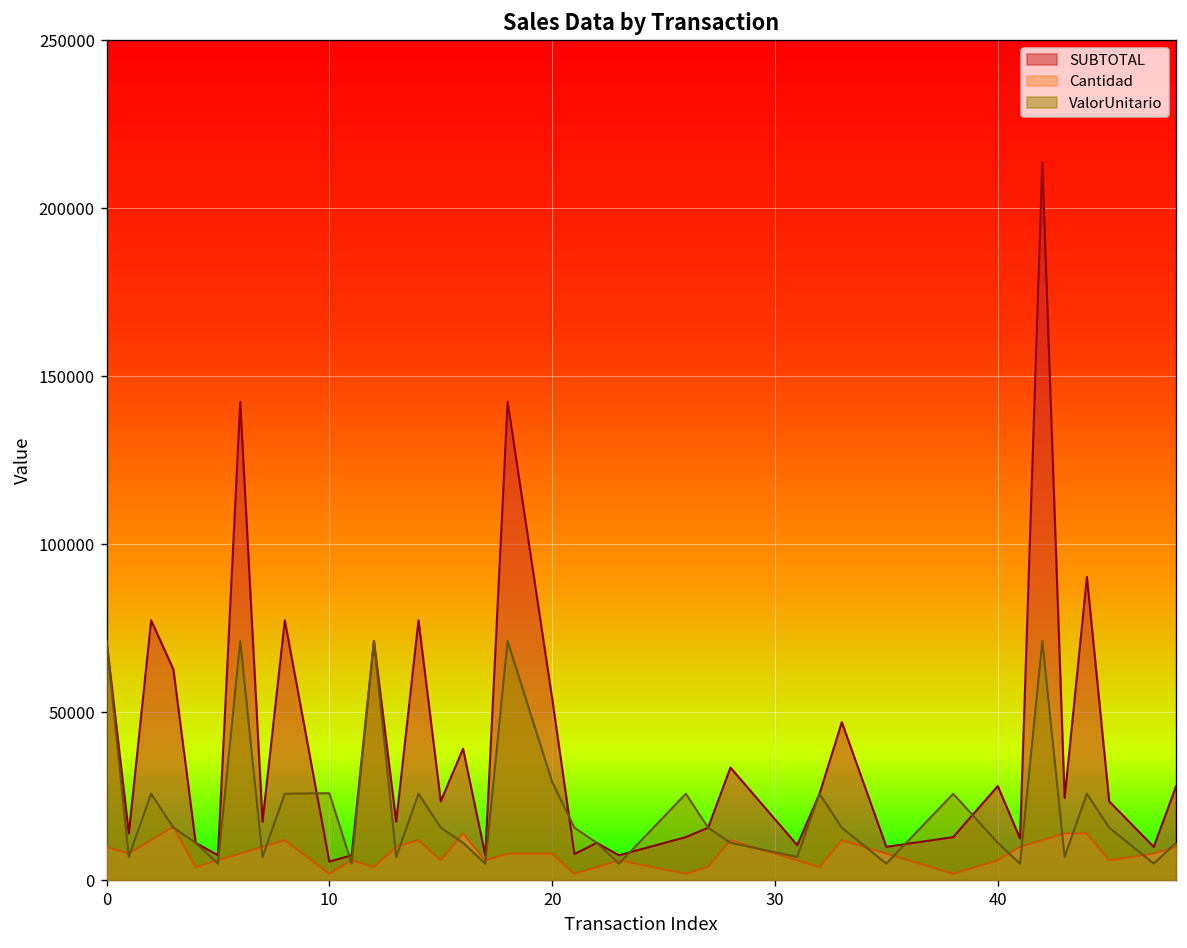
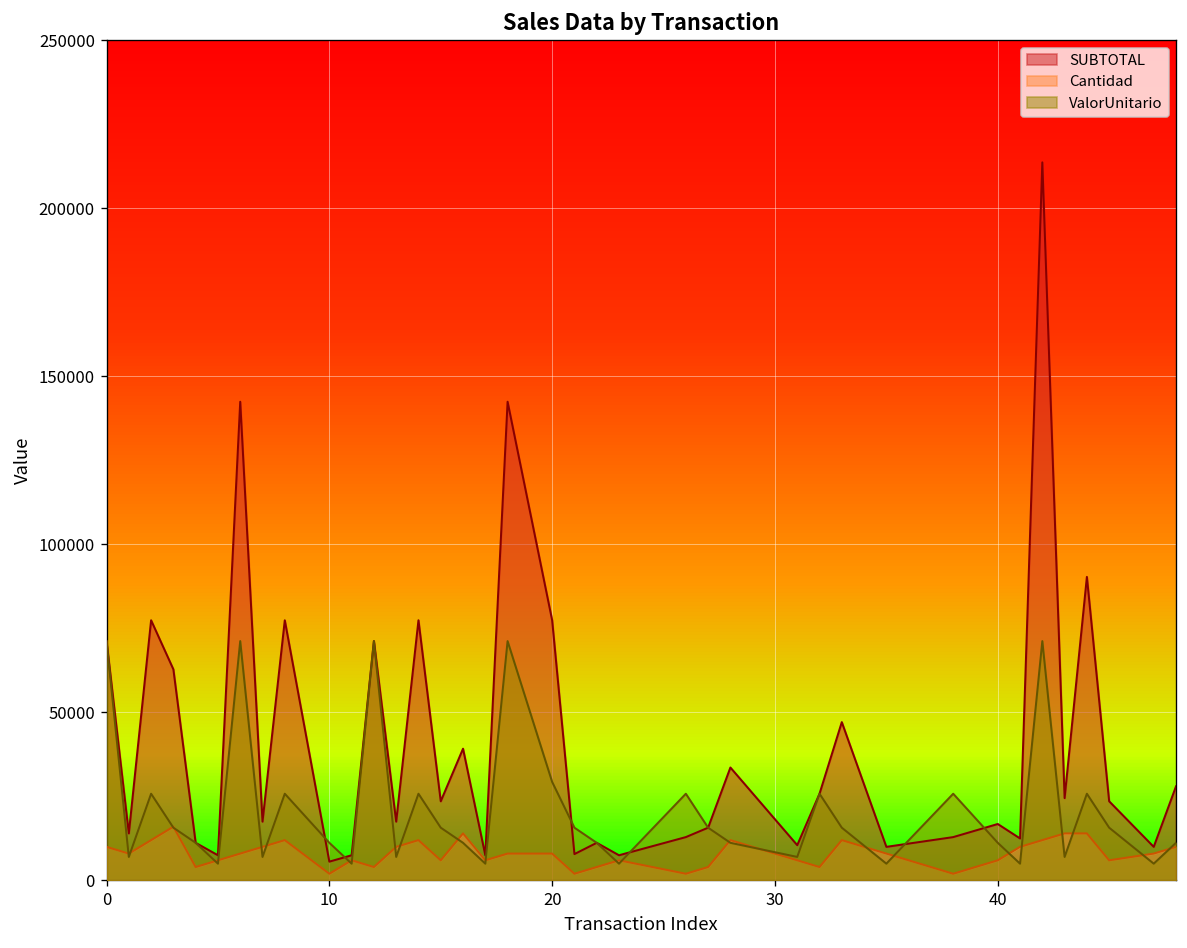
  {
    "SUBTOTAL": {
      "10": 6000,
-     "20": 54000,
-     "40": 28000
+     "20": 77000,
+     "40": 17000
    },
    "Cantidad": {
      "0": 10000,
      "10": 2000,
      "20": 8000,
      "40": 6000
    },
    "ValorUnitario": {
-     "10": 26000,
+     "10": 11000,
      "20": 29000,
      "40": 11000
    }
  }
